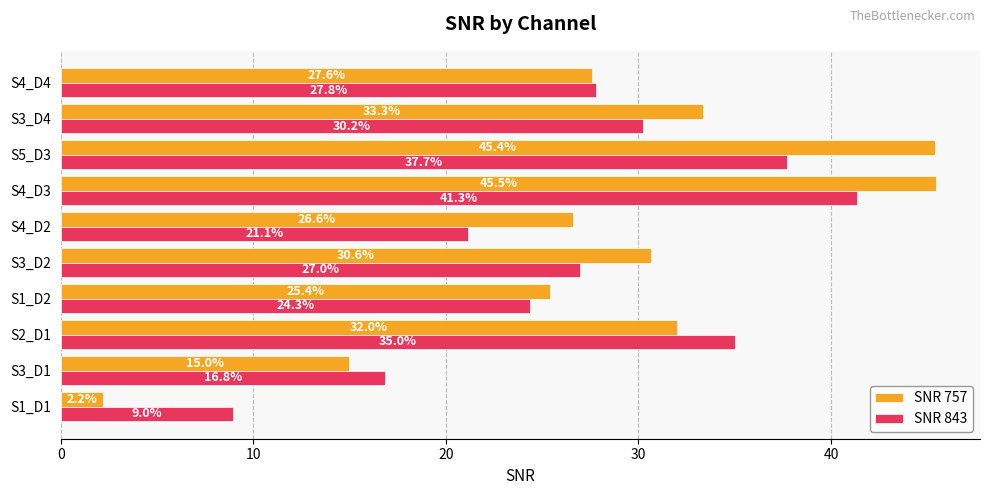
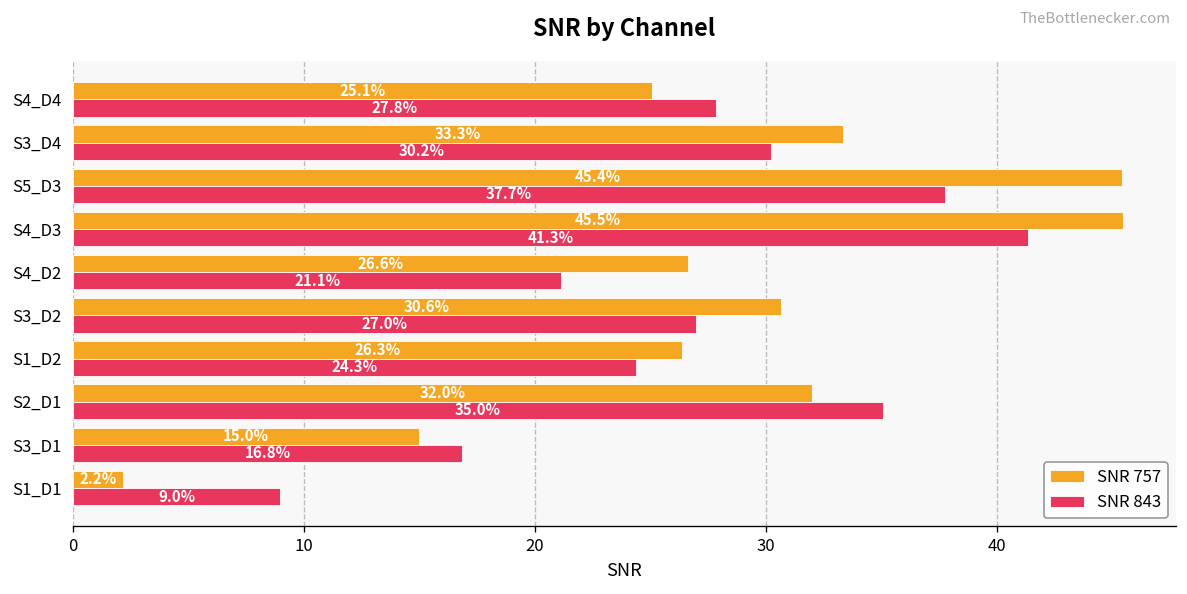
  {
    "SNR 757": {
-     "S4_D4": "27.6%",
+     "S4_D4": "25.1%",
      "S3_D4": "33.3%",
      "S5_D3": "45.4%",
      "S4_D3": "45.5%",
      "S4_D2": "26.6%",
      "S3_D2": "30.6%",
-     "S1_D2": "25.4%",
+     "S1_D2": "26.3%",
      "S2_D1": "32.0%",
      "S3_D1": "15.0%",
      "S1_D1": "2.2%"
    },
    "SNR 843": {
      "S4_D4": "27.8%",
      "S3_D4": "30.2%",
      "S5_D3": "37.7%",
      "S4_D3": "41.3%",
      "S4_D2": "21.1%",
      "S3_D2": "27.0%",
      "S1_D2": "24.3%",
      "S2_D1": "35.0%",
      "S3_D1": "16.8%",
      "S1_D1": "9.0%"
    }
  }
